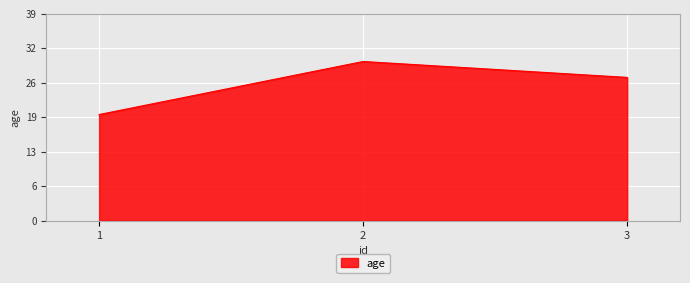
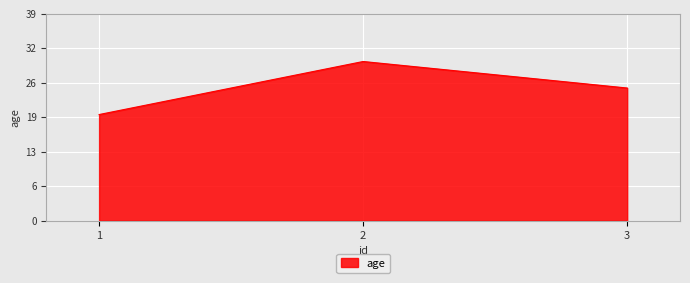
  {
    "1": 20,
    "2": 30,
-   "3": 27
+   "3": 25
  }
